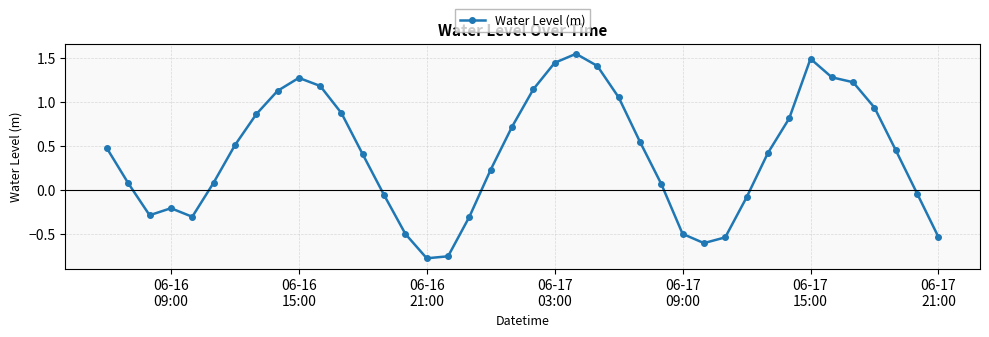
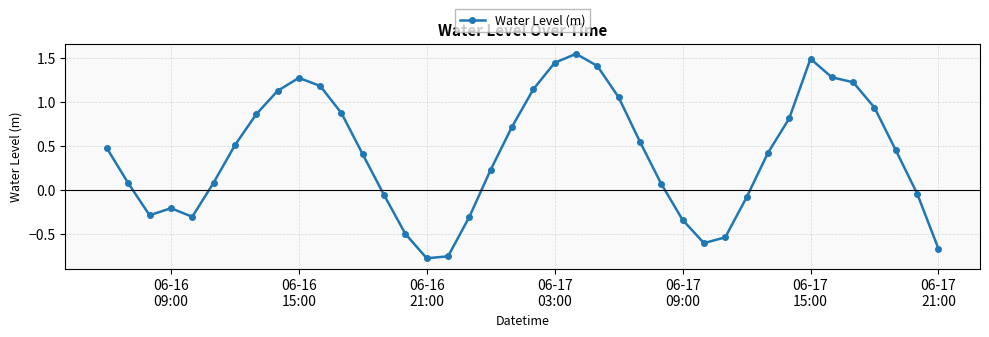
  {
    "06-16 09:00": -0.2,
    "06-16 15:00": 1.3,
    "06-16 21:00": -0.8,
    "06-17 03:00": 1.4,
-   "06-17 09:00": -0.5,
+   "06-17 09:00": -0.3,
    "06-17 15:00": 1.5,
-   "06-17 21:00": -0.5
+   "06-17 21:00": -0.7
  }
